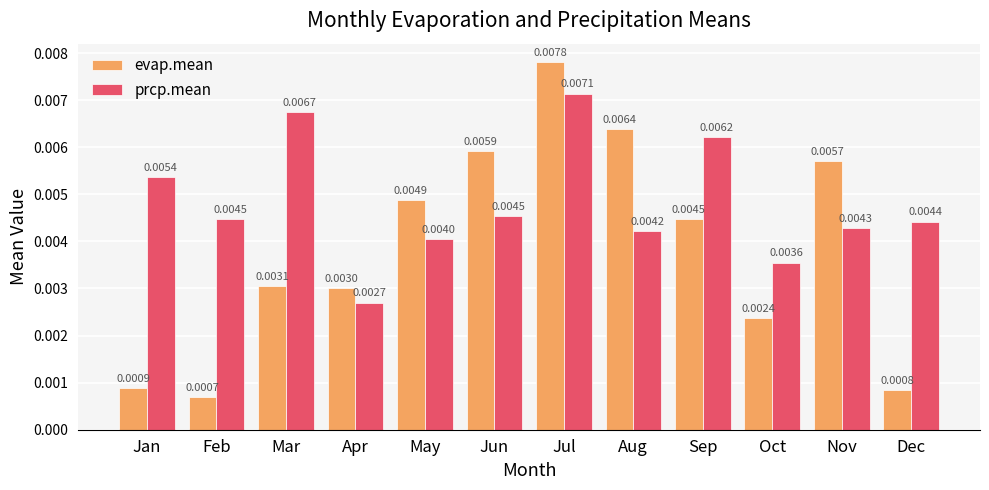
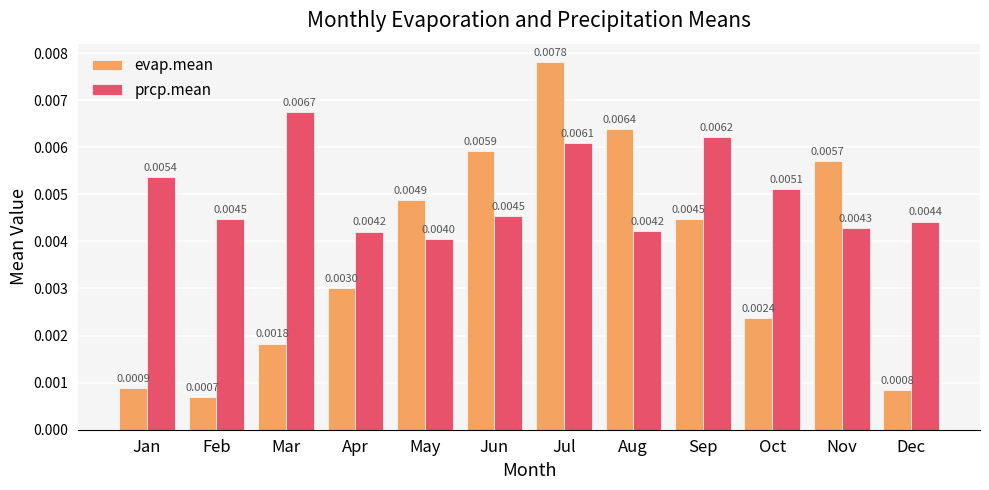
  {
    "evap.mean": {
      "Jan": 0.0009,
      "Feb": 0.0007,
-     "Mar": 0.0031,
+     "Mar": 0.0018,
      "Apr": 0.0030,
      "May": 0.0049,
      "Jun": 0.0059,
      "Jul": 0.0078,
      "Aug": 0.0064,
      "Sep": 0.0045,
      "Oct": 0.0024,
      "Nov": 0.0057,
      "Dec": 0.0008
    },
    "prcp.mean": {
      "Jan": 0.0054,
      "Feb": 0.0045,
      "Mar": 0.0067,
-     "Apr": 0.0027,
+     "Apr": 0.0042,
      "May": 0.0040,
      "Jun": 0.0045,
-     "Jul": 0.0071,
+     "Jul": 0.0061,
      "Aug": 0.0042,
      "Sep": 0.0062,
-     "Oct": 0.0036,
+     "Oct": 0.0051,
      "Nov": 0.0043,
      "Dec": 0.0044
    }
  }
